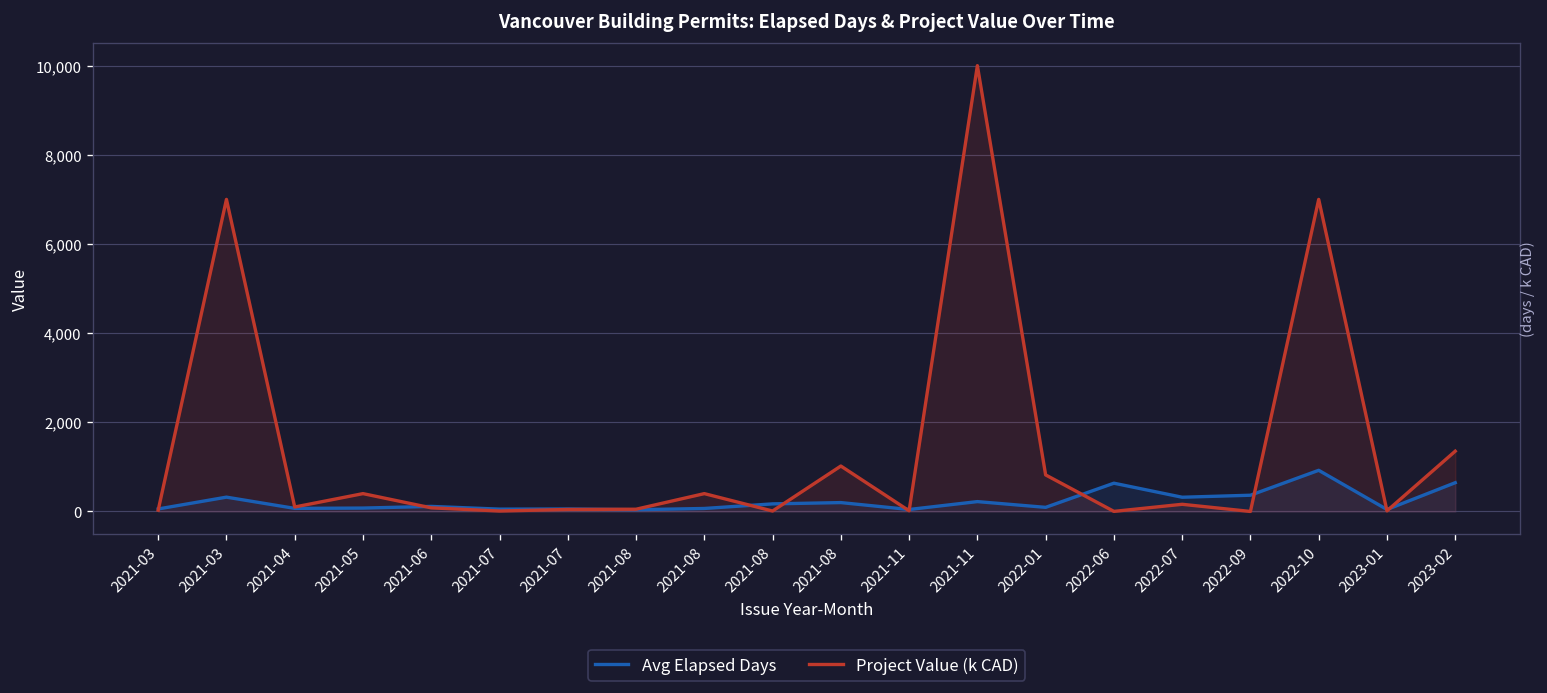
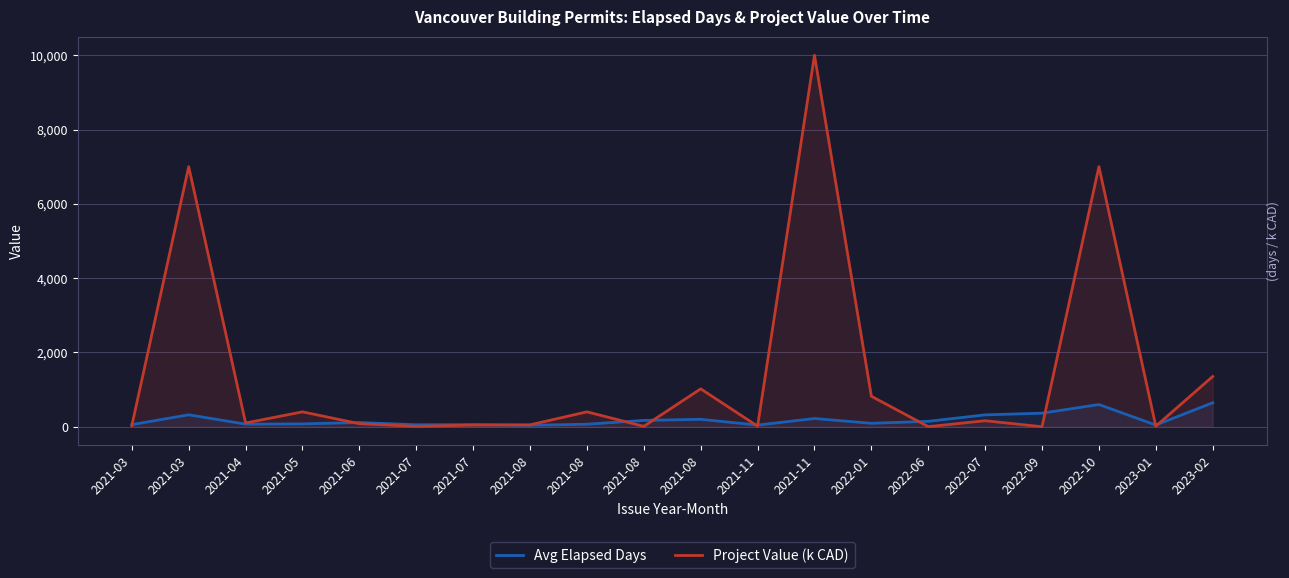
  {
    "Avg Elapsed Days": {
      "2021-05": "100",
      "2022-01": "100",
-     "2022-06": "600",
+     "2022-06": "100",
      "2022-07": "300",
      "2022-09": "400",
-     "2022-10": "900",
+     "2022-10": "600",
      "2023-02": "600"
    },
    "Project Value (k CAD)": {
      "2021-05": "400",
      "2022-01": "800",
      "2022-06": "0",
      "2022-07": "200",
      "2022-09": "0",
      "2022-10": "7,000",
      "2023-02": "1,400"
    }
  }
